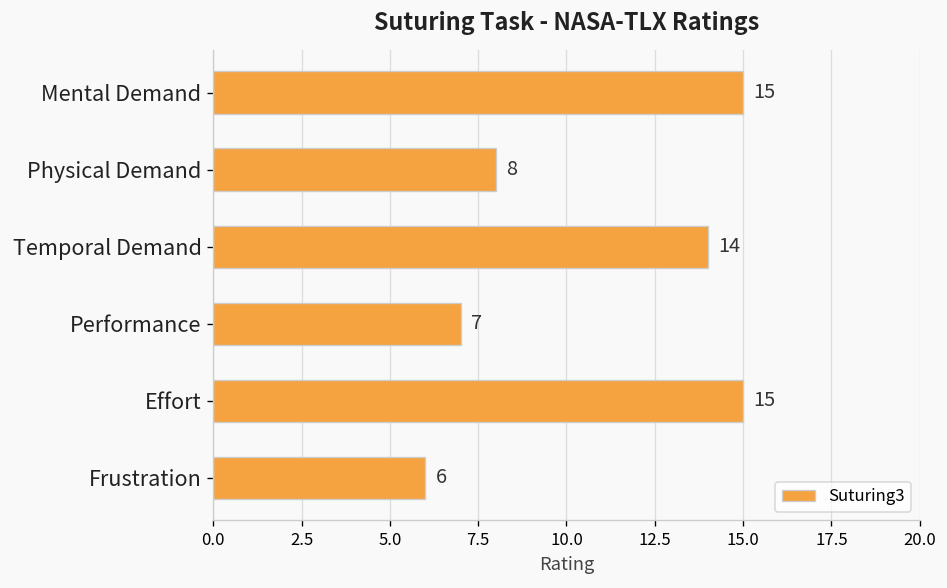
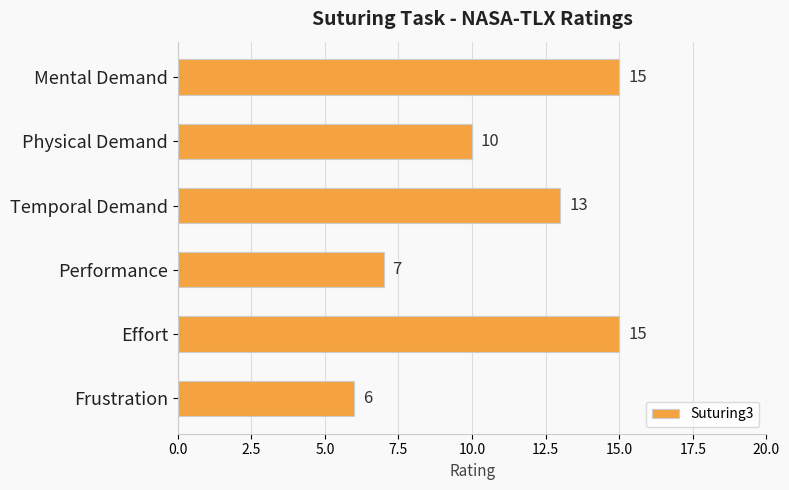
  {
    "Mental Demand": 15,
-   "Physical Demand": 8,
-   "Temporal Demand": 14,
+   "Physical Demand": 10,
+   "Temporal Demand": 13,
    "Performance": 7,
    "Effort": 15,
    "Frustration": 6
  }
